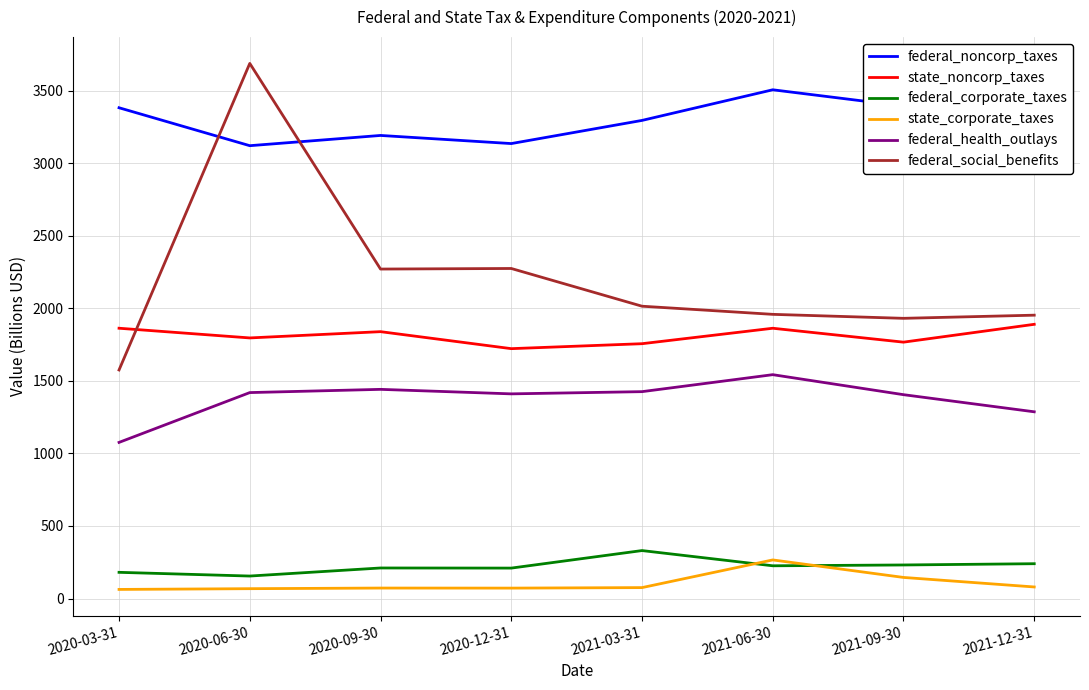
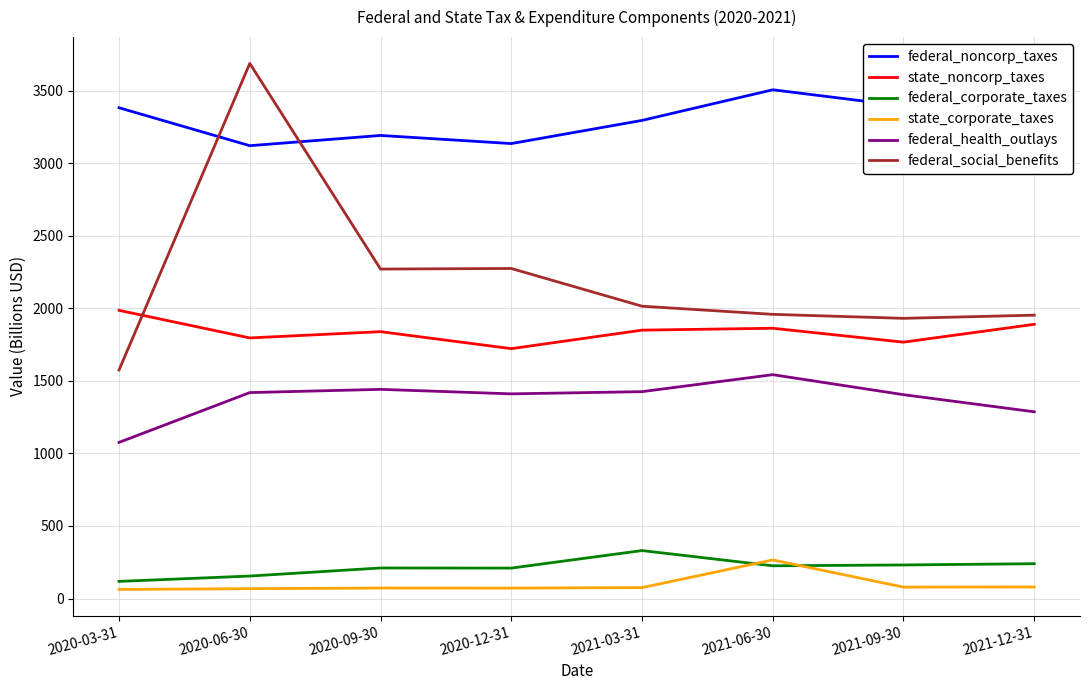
  {
    "federal_noncorp_taxes": {
      "2020-03-31": 3380,
      "2020-06-30": 3120,
      "2020-09-30": 3190,
      "2020-12-31": 3130,
      "2021-03-31": 3290,
      "2021-06-30": 3510
    },
    "state_noncorp_taxes": {
-     "2020-03-31": 1860,
+     "2020-03-31": 1990,
      "2020-06-30": 1800,
      "2020-09-30": 1840,
      "2020-12-31": 1720,
-     "2021-03-31": 1760,
+     "2021-03-31": 1850,
      "2021-06-30": 1860,
      "2021-09-30": 1770,
      "2021-12-31": 1890
    },
    "federal_corporate_taxes": {
-     "2020-03-31": 180,
+     "2020-03-31": 120,
      "2020-06-30": 150,
      "2020-09-30": 210,
      "2020-12-31": 210,
      "2021-03-31": 330,
      "2021-06-30": 230,
      "2021-09-30": 230,
      "2021-12-31": 240
    },
    "state_corporate_taxes": {
      "2020-03-31": 60,
      "2020-06-30": 70,
      "2020-09-30": 70,
      "2020-12-31": 70,
      "2021-03-31": 80,
      "2021-06-30": 270,
-     "2021-09-30": 150,
+     "2021-09-30": 80,
      "2021-12-31": 80
    },
    "federal_health_outlays": {
      "2020-03-31": 1080,
      "2020-06-30": 1420,
      "2020-09-30": 1440,
      "2020-12-31": 1410,
      "2021-03-31": 1430,
      "2021-06-30": 1540,
      "2021-09-30": 1400,
      "2021-12-31": 1290
    },
    "federal_social_benefits": {
      "2020-03-31": 1570,
      "2020-06-30": 3690,
      "2020-09-30": 2270,
      "2020-12-31": 2270,
      "2021-03-31": 2010,
      "2021-06-30": 1960,
      "2021-09-30": 1930,
      "2021-12-31": 1950
    }
  }
